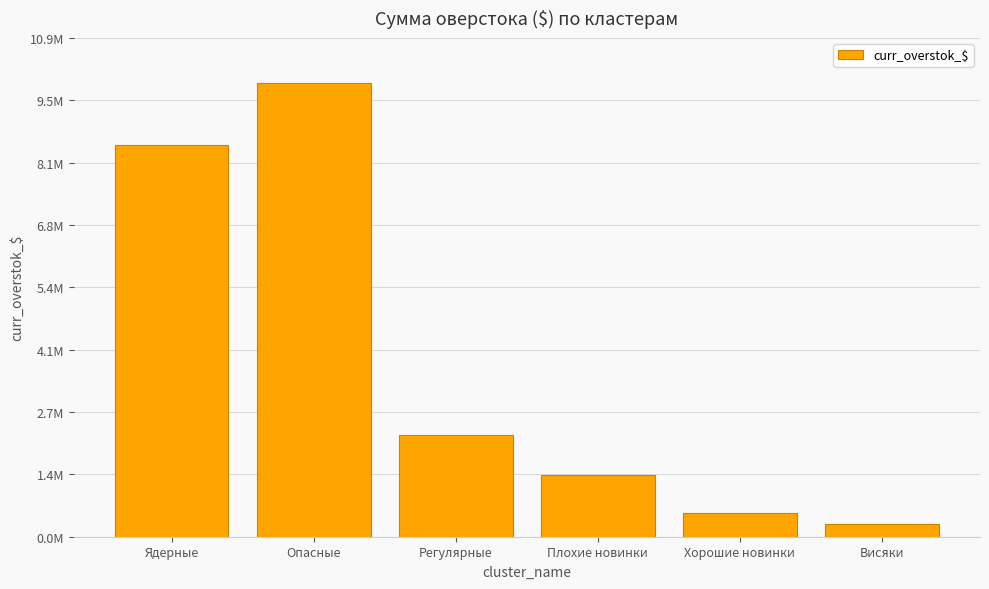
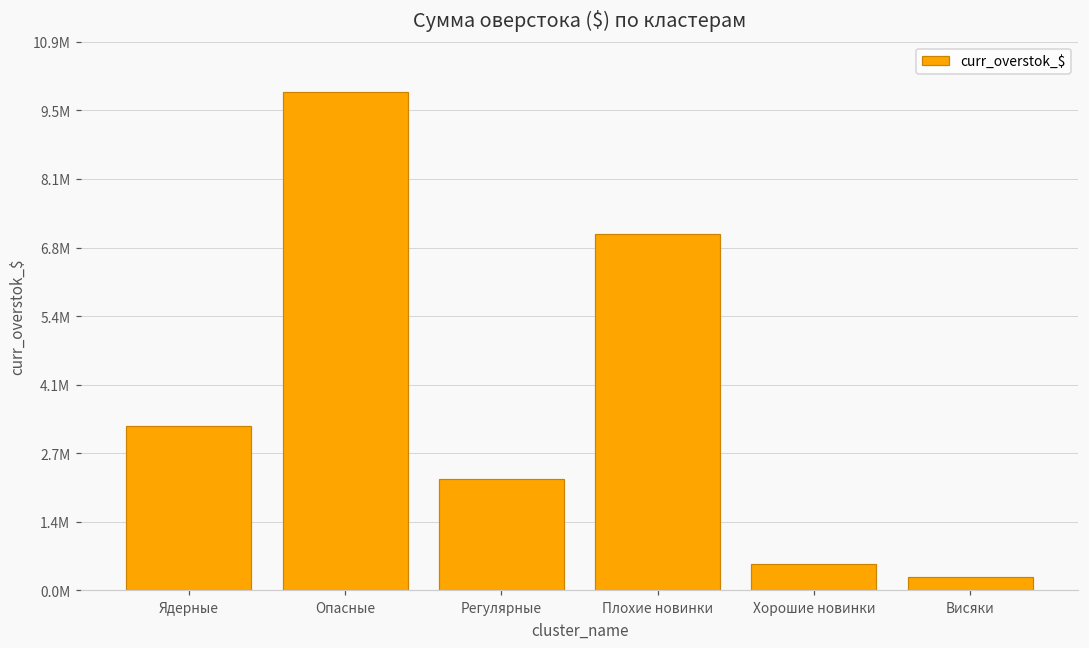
  {
-   "Ядерные": 8500000,
+   "Ядерные": 3300000,
    "Опасные": 9900000,
    "Регулярные": 2200000,
-   "Плохие новинки": 1300000,
+   "Плохие новинки": 7000000,
    "Хорошие новинки": 500000,
    "Висяки": 300000
  }
